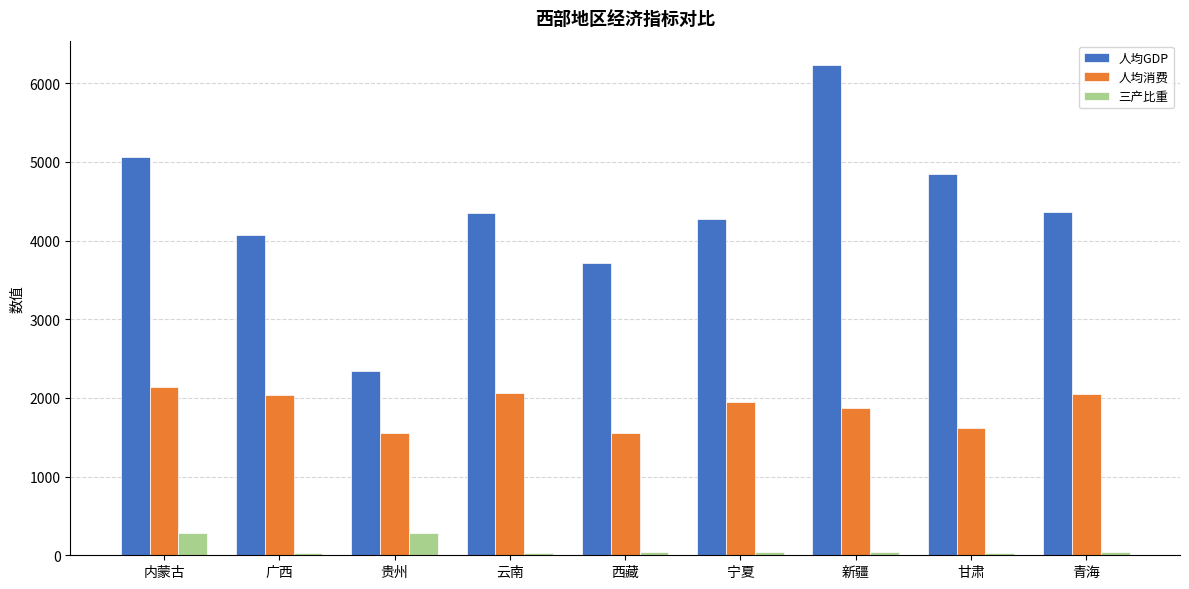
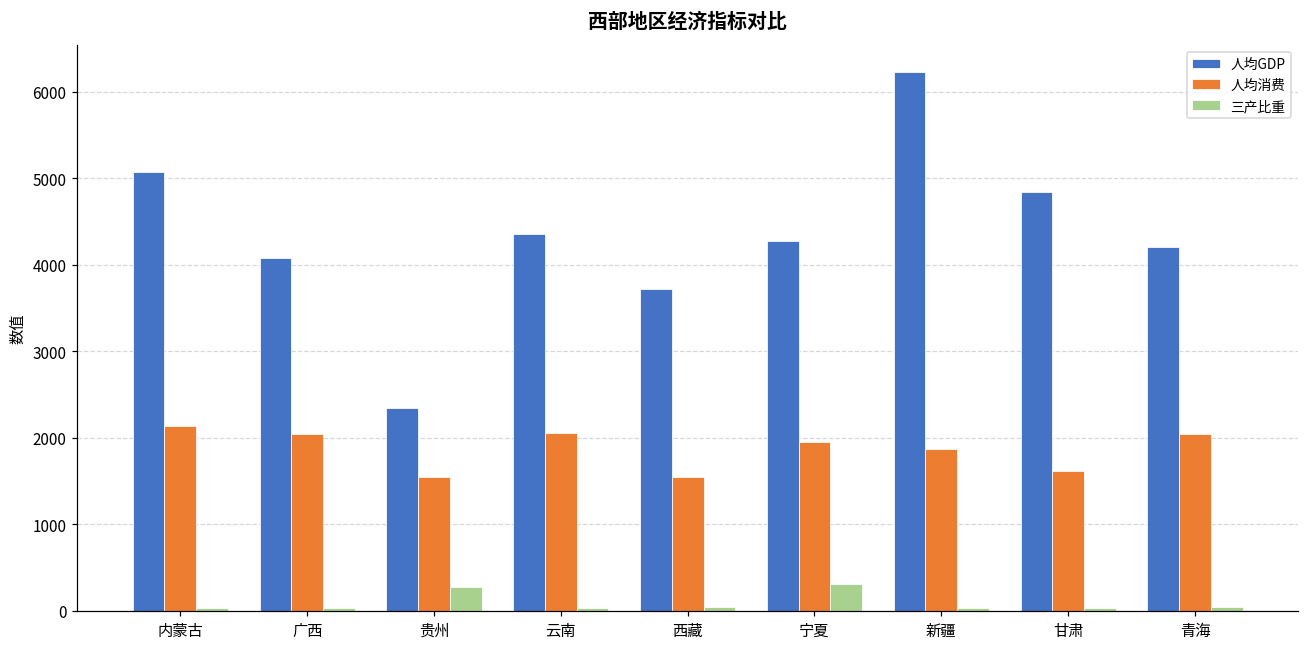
  {
    "人均GDP": {
      "内蒙古": 5100,
      "广西": 4100,
      "贵州": 2300,
      "云南": 4400,
      "西藏": 3700,
      "宁夏": 4300,
      "新疆": 6200,
      "甘肃": 4800,
-     "青海": 4400
+     "青海": 4200
    },
    "人均消费": {
      "内蒙古": 2100,
      "广西": 2000,
      "贵州": 1600,
      "云南": 2100,
      "西藏": 1600,
      "宁夏": 1900,
      "新疆": 1900,
      "甘肃": 1600,
      "青海": 2000
    },
    "三产比重": {
-     "内蒙古": 300,
+     "内蒙古": 0,
      "广西": 0,
      "贵州": 300,
      "西藏": 0,
-     "宁夏": 0,
+     "宁夏": 300,
      "新疆": 0,
      "甘肃": 0,
      "青海": 0
    }
  }
